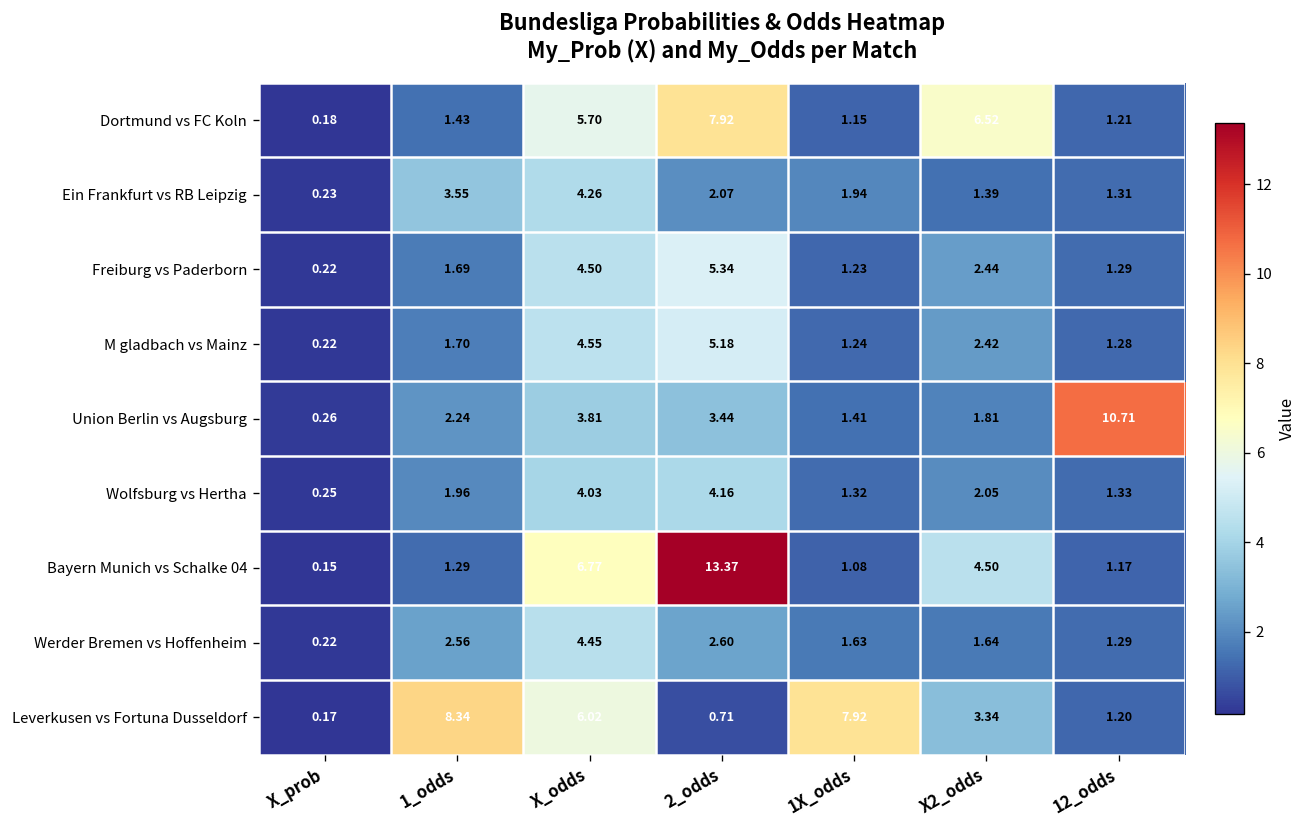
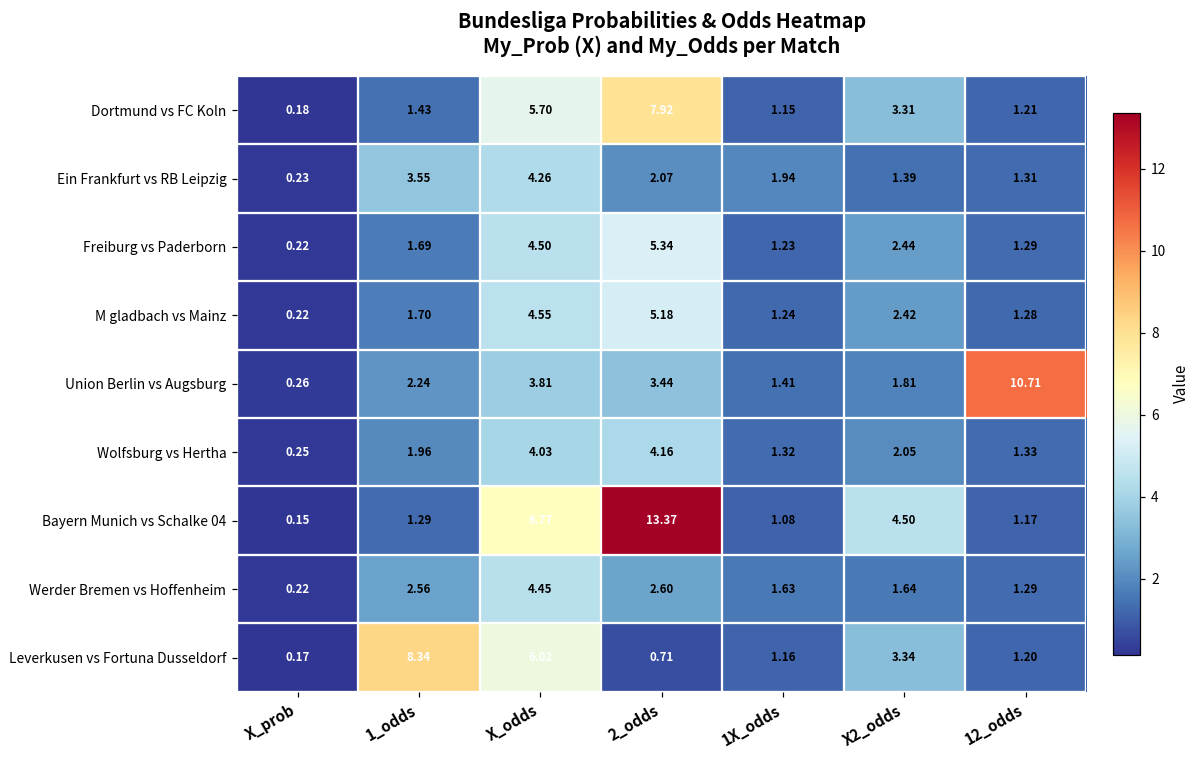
  {
    "Dortmund vs FC Koln": {
      "X_prob": 0.18,
      "1_odds": 1.43,
      "X_odds": 5.70,
      "2_odds": 7.92,
      "1X_odds": 1.15,
-     "X2_odds": 6.52,
+     "X2_odds": 3.31,
      "12_odds": 1.21
    },
    "Ein Frankfurt vs RB Leipzig": {
      "X_prob": 0.23,
      "1_odds": 3.55,
      "X_odds": 4.26,
      "2_odds": 2.07,
      "1X_odds": 1.94,
      "X2_odds": 1.39,
      "12_odds": 1.31
    },
    "Freiburg vs Paderborn": {
      "X_prob": 0.22,
      "1_odds": 1.69,
      "X_odds": 4.50,
      "2_odds": 5.34,
      "1X_odds": 1.23,
      "X2_odds": 2.44,
      "12_odds": 1.29
    },
    "M gladbach vs Mainz": {
      "X_prob": 0.22,
      "1_odds": 1.70,
      "X_odds": 4.55,
      "2_odds": 5.18,
      "1X_odds": 1.24,
      "X2_odds": 2.42,
      "12_odds": 1.28
    },
    "Union Berlin vs Augsburg": {
      "X_prob": 0.26,
      "1_odds": 2.24,
      "X_odds": 3.81,
      "2_odds": 3.44,
      "1X_odds": 1.41,
      "X2_odds": 1.81,
      "12_odds": 10.71
    },
    "Wolfsburg vs Hertha": {
      "X_prob": 0.25,
      "1_odds": 1.96,
      "X_odds": 4.03,
      "2_odds": 4.16,
      "1X_odds": 1.32,
      "X2_odds": 2.05,
      "12_odds": 1.33
    },
    "Bayern Munich vs Schalke 04": {
      "X_prob": 0.15,
      "1_odds": 1.29,
      "X_odds": 6.77,
      "2_odds": 13.37,
      "1X_odds": 1.08,
      "X2_odds": 4.50,
      "12_odds": 1.17
    },
    "Werder Bremen vs Hoffenheim": {
      "X_prob": 0.22,
      "1_odds": 2.56,
      "X_odds": 4.45,
      "2_odds": 2.60,
      "1X_odds": 1.63,
      "X2_odds": 1.64,
      "12_odds": 1.29
    },
    "Leverkusen vs Fortuna Dusseldorf": {
      "X_prob": 0.17,
      "1_odds": 8.34,
      "2_odds": 0.71,
-     "1X_odds": 7.92,
+     "1X_odds": 1.16,
      "X2_odds": 3.34,
      "12_odds": 1.20
    }
  }
